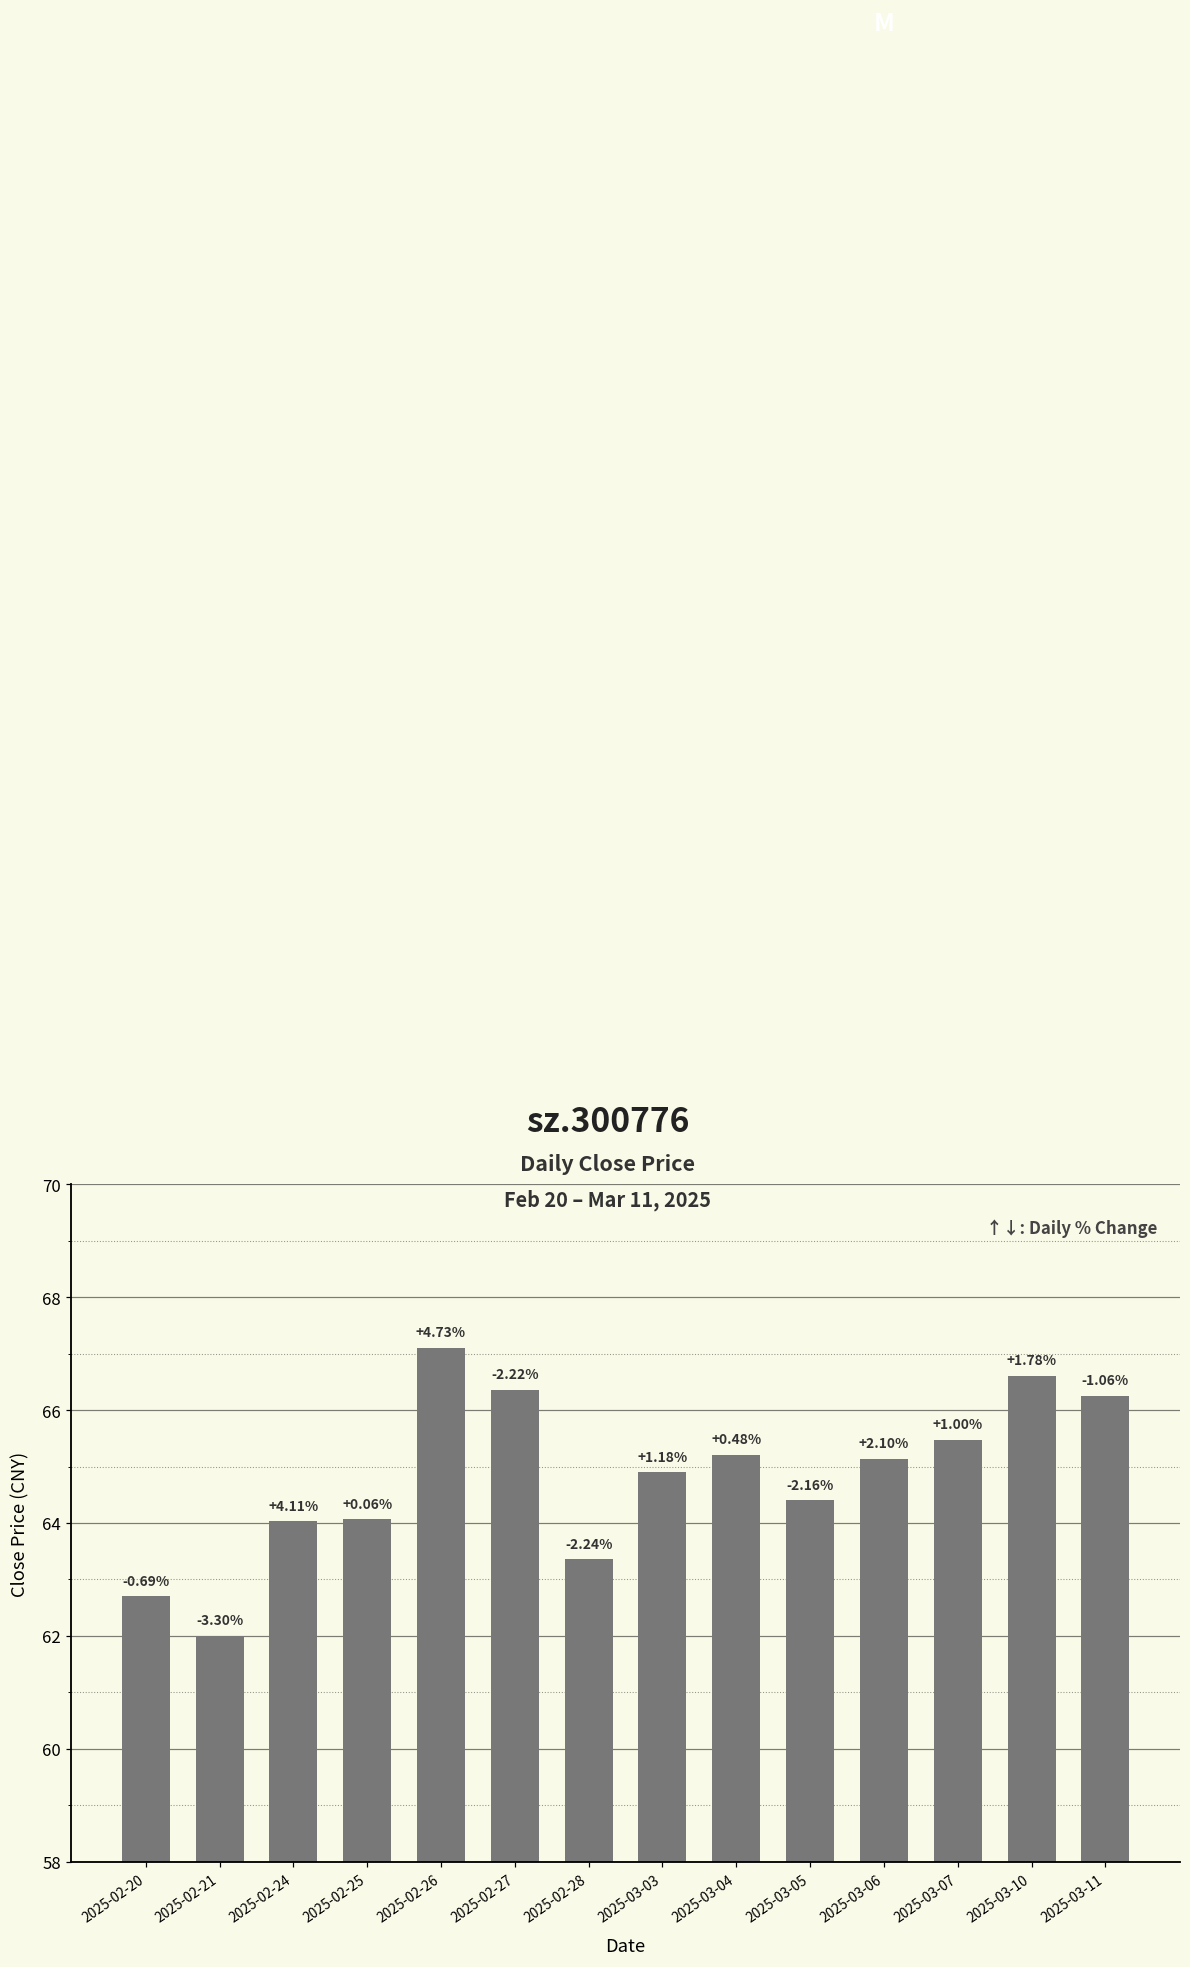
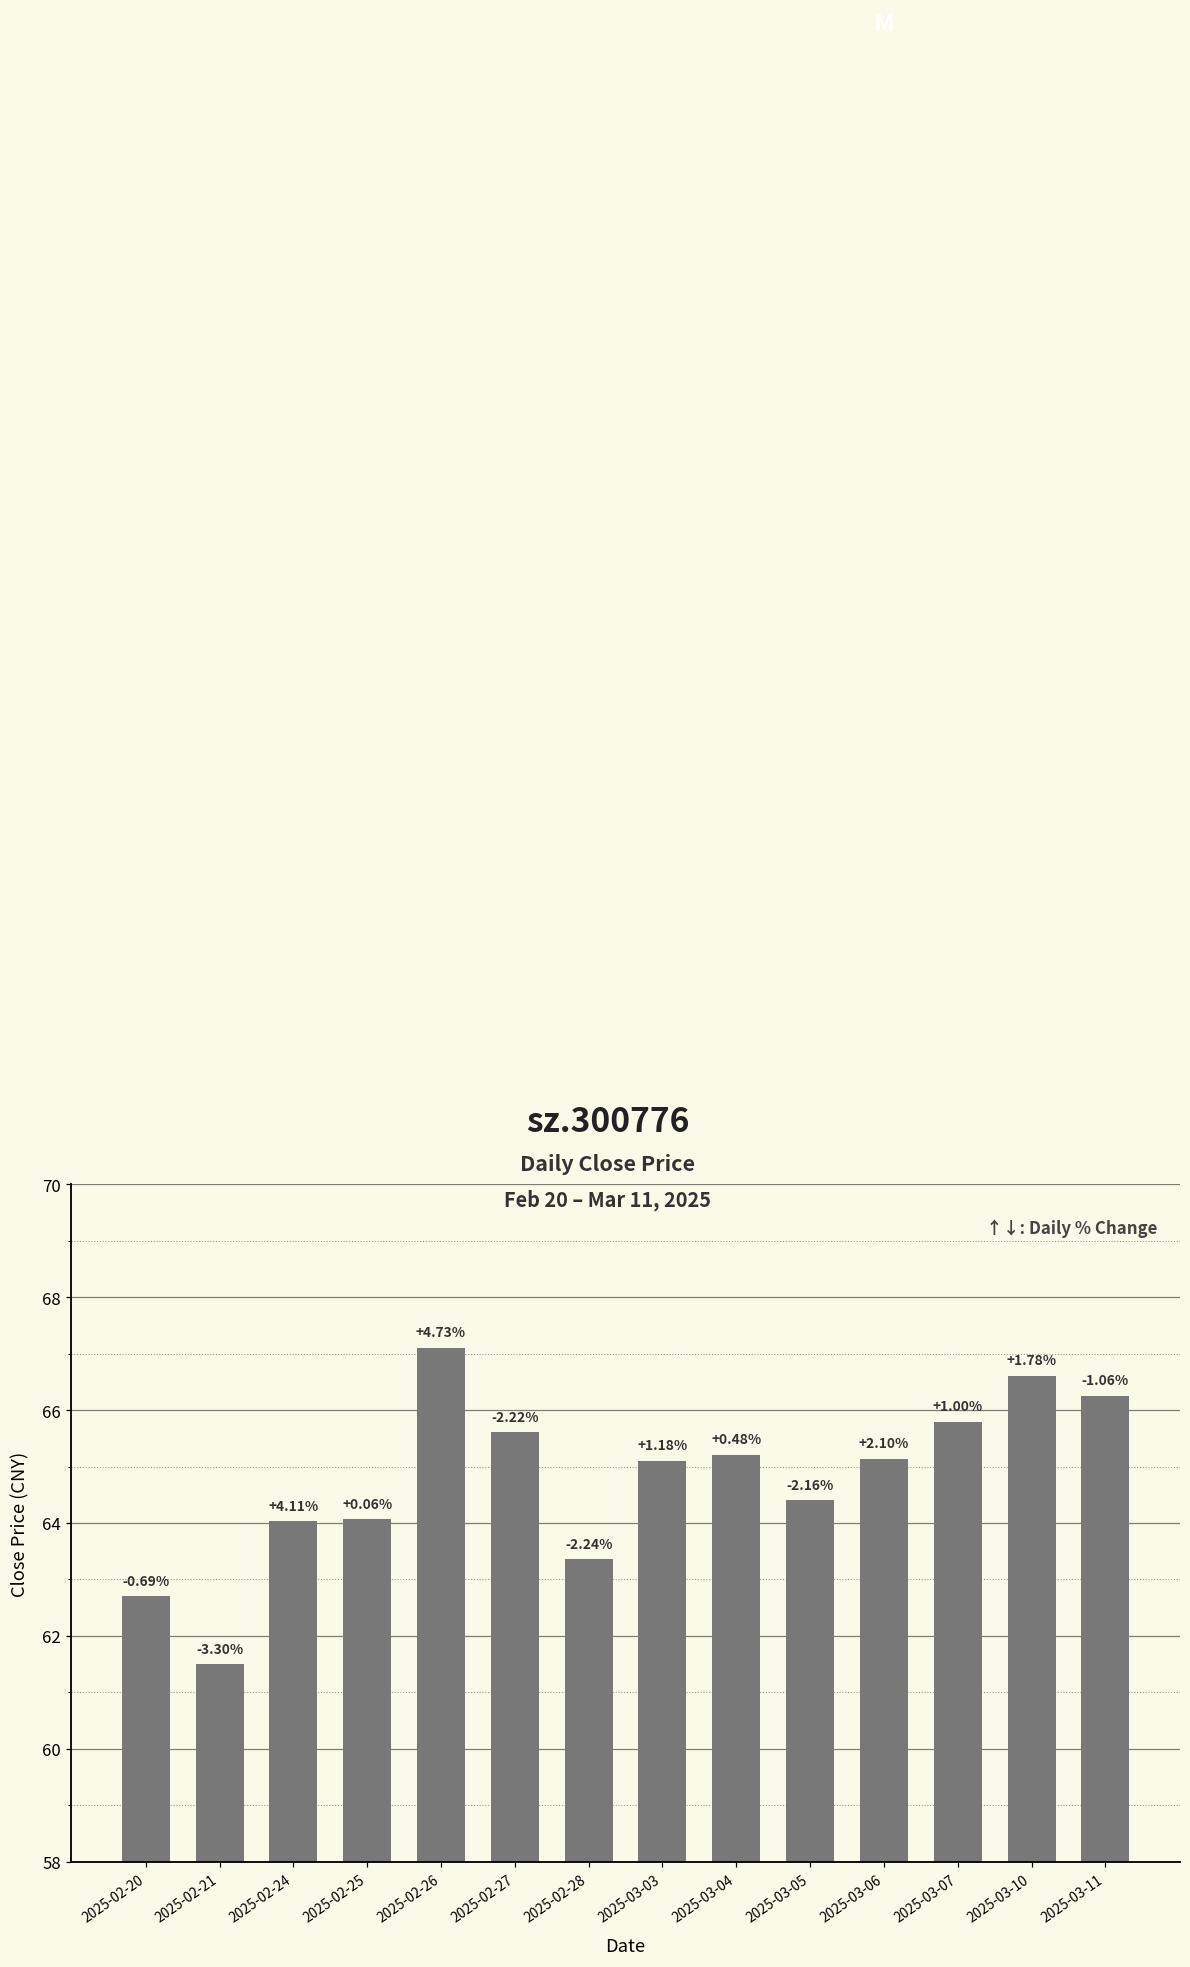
  {
-   "2025-02-21": 62.0,
-   "2025-02-27": 66.4,
-   "2025-03-03": 64.9,
-   "2025-03-07": 65.5
+   "2025-02-21": 61.5,
+   "2025-02-27": 65.6,
+   "2025-03-03": 65.1,
+   "2025-03-07": 65.8
  }
